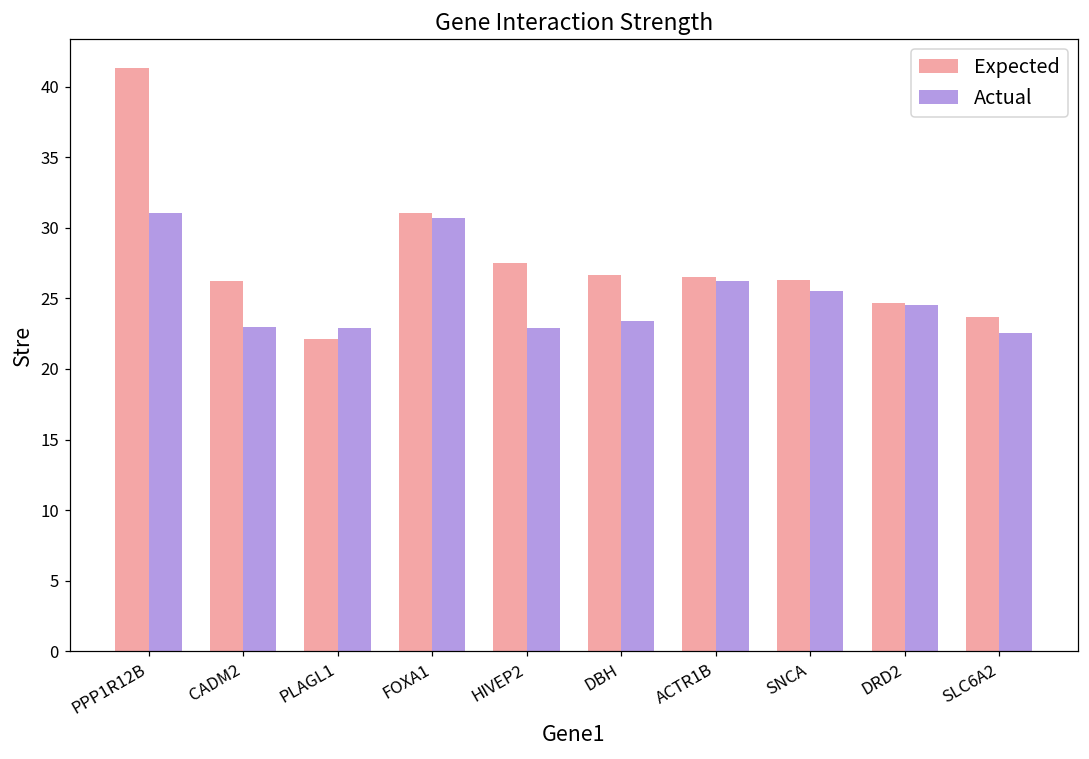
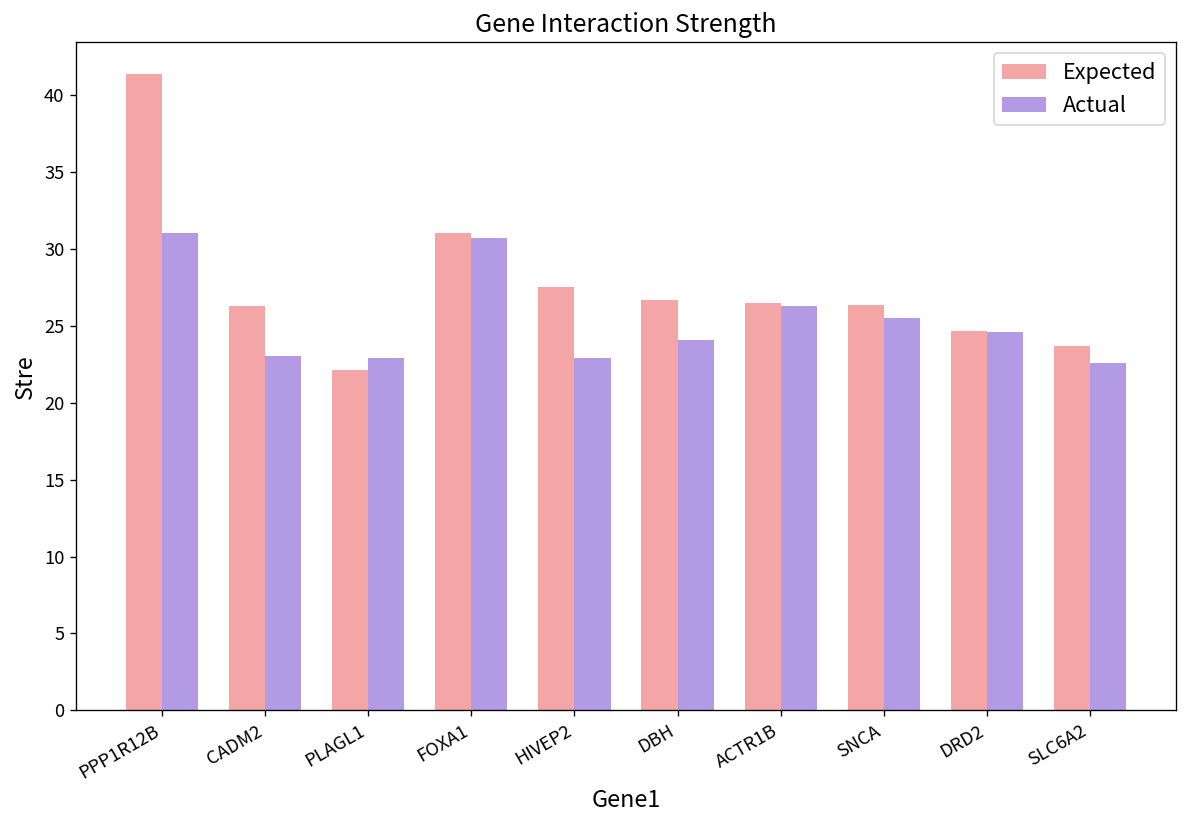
  {
    "Expected": {
      "PPP1R12B": 41.3,
      "CADM2": 26.2,
      "PLAGL1": 22.1,
      "FOXA1": 31.0,
      "HIVEP2": 27.5,
      "DBH": 26.7,
      "ACTR1B": 26.5,
      "SNCA": 26.3,
      "DRD2": 24.7,
      "SLC6A2": 23.7
    },
    "Actual": {
      "PPP1R12B": 31.0,
      "CADM2": 23.0,
      "PLAGL1": 22.9,
      "FOXA1": 30.7,
      "HIVEP2": 22.9,
-     "DBH": 23.4,
+     "DBH": 24.1,
      "ACTR1B": 26.2,
      "SNCA": 25.5,
      "DRD2": 24.6,
      "SLC6A2": 22.6
    }
  }
